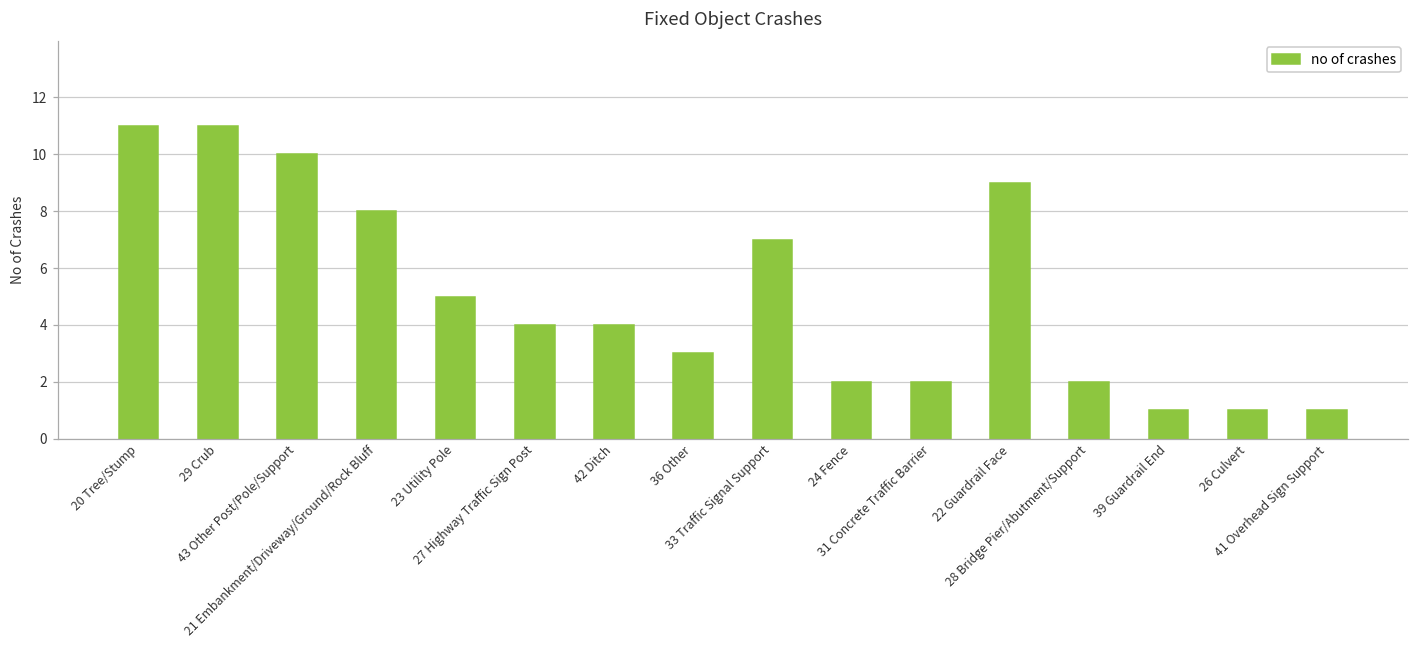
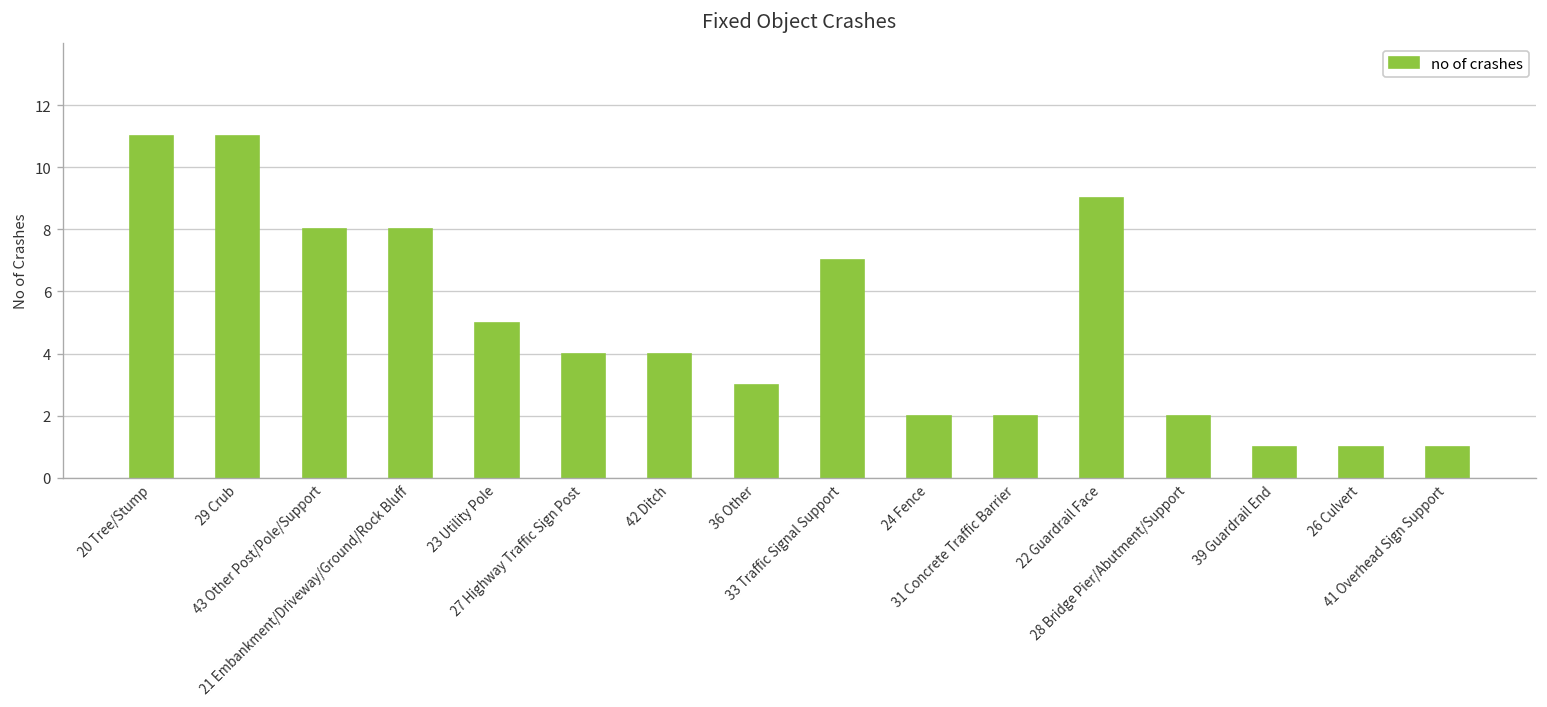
  {
    "20 Tree/Stump": 11,
    "29 Crub": 11,
-   "43 Other Post/Pole/Support": 10,
+   "43 Other Post/Pole/Support": 8,
    "21 Embankment/Driveway/Ground/Rock Bluff": 8,
    "23 Utility Pole": 5,
    "27 Highway Traffic Sign Post": 4,
    "42 Ditch": 4,
    "36 Other": 3,
    "33 Traffic Signal Support": 7,
    "24 Fence": 2,
    "31 Concrete Traffic Barrier": 2,
    "22 Guardrail Face": 9,
    "28 Bridge Pier/Abutment/Support": 2,
    "39 Guardrail End": 1,
    "26 Culvert": 1,
    "41 Overhead Sign Support": 1
  }
